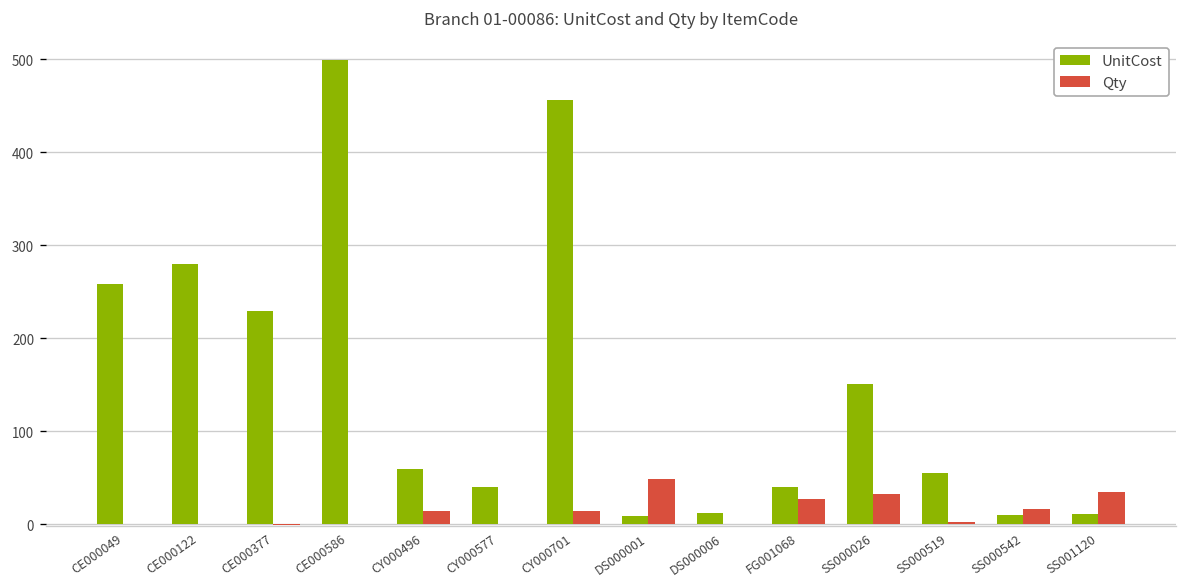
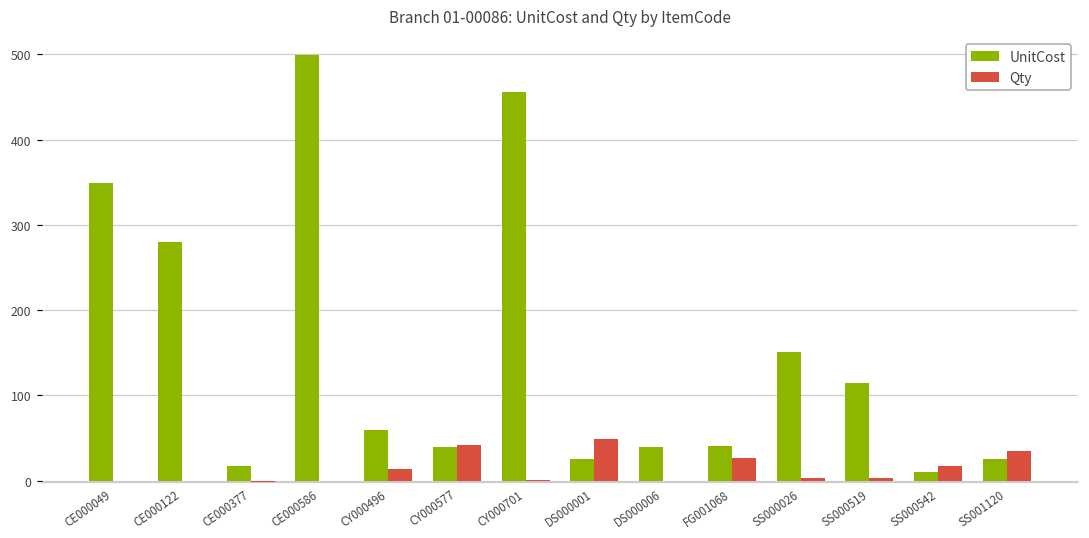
  {
    "UnitCost": {
-     "CE000049": 260,
+     "CE000049": 350,
      "CE000122": 280,
-     "CE000377": 230,
+     "CE000377": 20,
      "CE000586": 500,
      "CY000496": 60,
      "CY000577": 40,
      "CY000701": 460,
-     "DS000001": 10,
-     "DS000006": 10,
+     "DS000001": 30,
+     "DS000006": 40,
      "FG001068": 40,
      "SS000026": 150,
-     "SS000519": 60,
+     "SS000519": 120,
      "SS000542": 10,
-     "SS001120": 10
+     "SS001120": 30
    },
    "Qty": {
      "CE000049": 0,
      "CE000122": 0,
      "CE000586": 0,
      "CY000496": 10,
-     "CY000577": 0,
-     "CY000701": 10,
+     "CY000577": 40,
+     "CY000701": 0,
      "DS000001": 50,
      "DS000006": 0,
      "FG001068": 30,
-     "SS000026": 30,
+     "SS000026": 0,
      "SS000542": 20,
      "SS001120": 40
    }
  }
